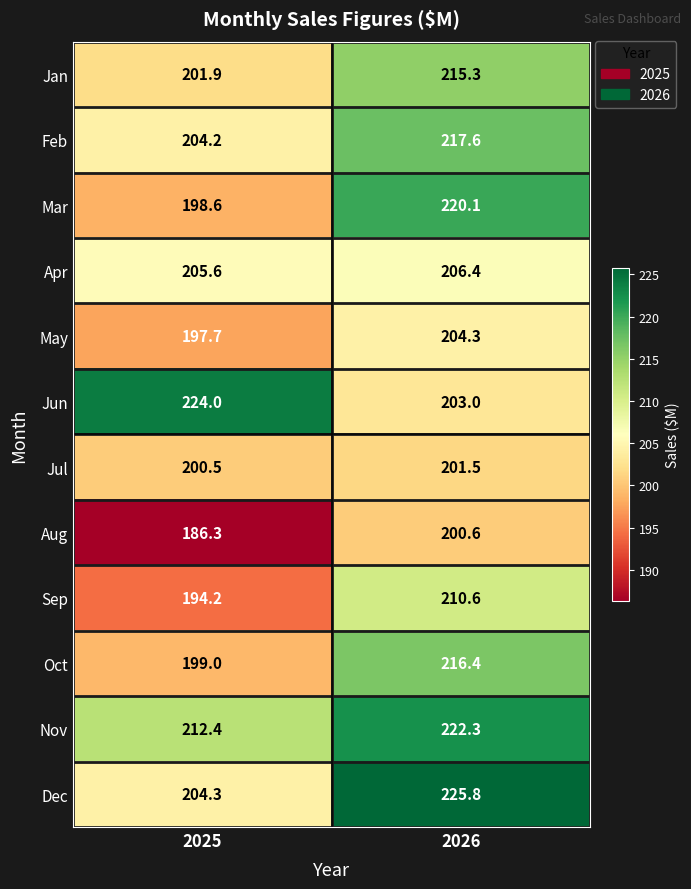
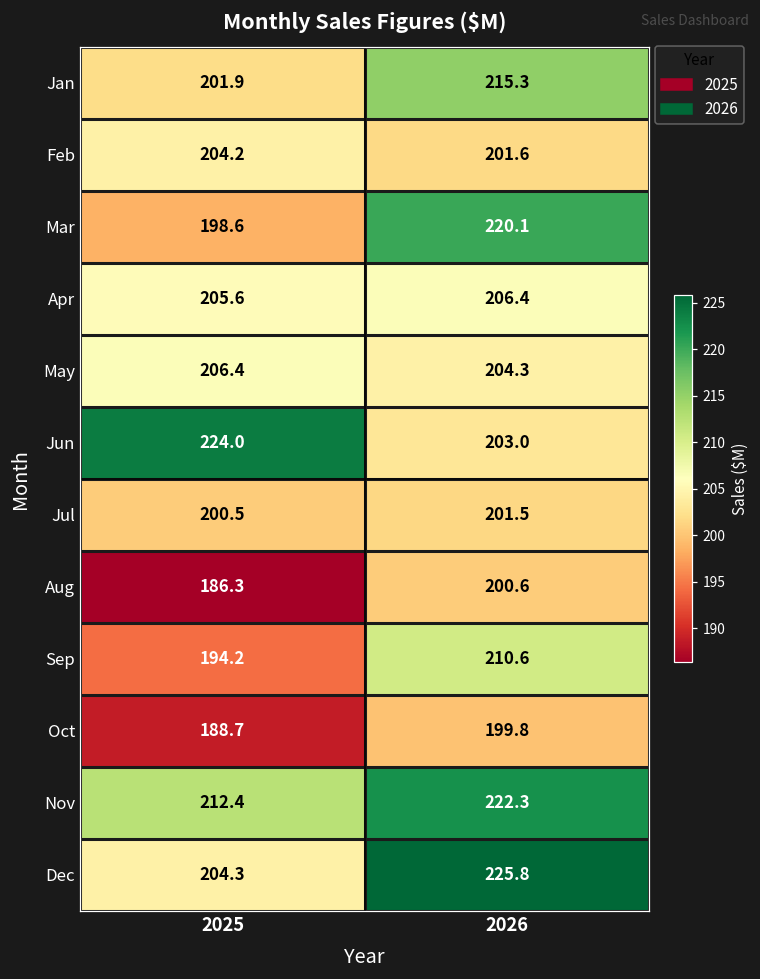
  {
    "Jan": {
      "2025": 201.9,
      "2026": 215.3
    },
    "Feb": {
      "2025": 204.2,
-     "2026": 217.6
+     "2026": 201.6
    },
    "Mar": {
      "2025": 198.6,
      "2026": 220.1
    },
    "Apr": {
      "2025": 205.6,
      "2026": 206.4
    },
    "May": {
-     "2025": 197.7,
+     "2025": 206.4,
      "2026": 204.3
    },
    "Jun": {
      "2025": 224.0,
      "2026": 203.0
    },
    "Jul": {
      "2025": 200.5,
      "2026": 201.5
    },
    "Aug": {
      "2025": 186.3,
      "2026": 200.6
    },
    "Sep": {
      "2025": 194.2,
      "2026": 210.6
    },
    "Oct": {
-     "2025": 199.0,
-     "2026": 216.4
+     "2025": 188.7,
+     "2026": 199.8
    },
    "Nov": {
      "2025": 212.4,
      "2026": 222.3
    },
    "Dec": {
      "2025": 204.3,
      "2026": 225.8
    }
  }
